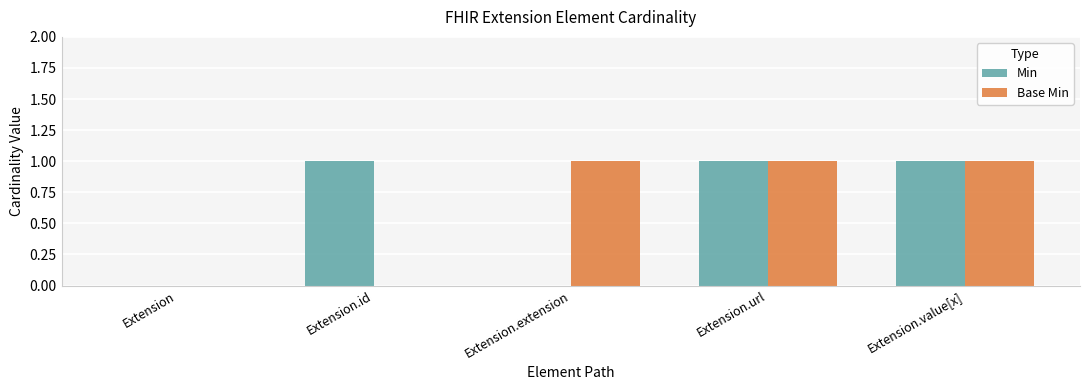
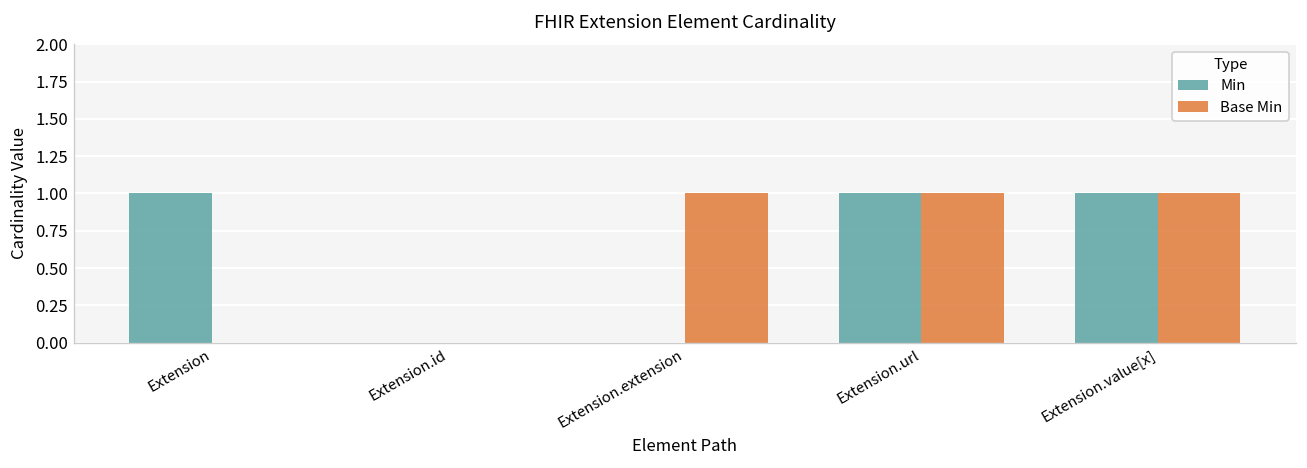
  {
    "Min": {
-     "Extension": 0,
-     "Extension.id": 1,
+     "Extension": 1,
+     "Extension.id": 0,
      "Extension.extension": 0,
      "Extension.url": 1,
      "Extension.value[x]": 1
    },
    "Base Min": {
      "Extension": 0,
      "Extension.id": 0,
      "Extension.extension": 1,
      "Extension.url": 1,
      "Extension.value[x]": 1
    }
  }
